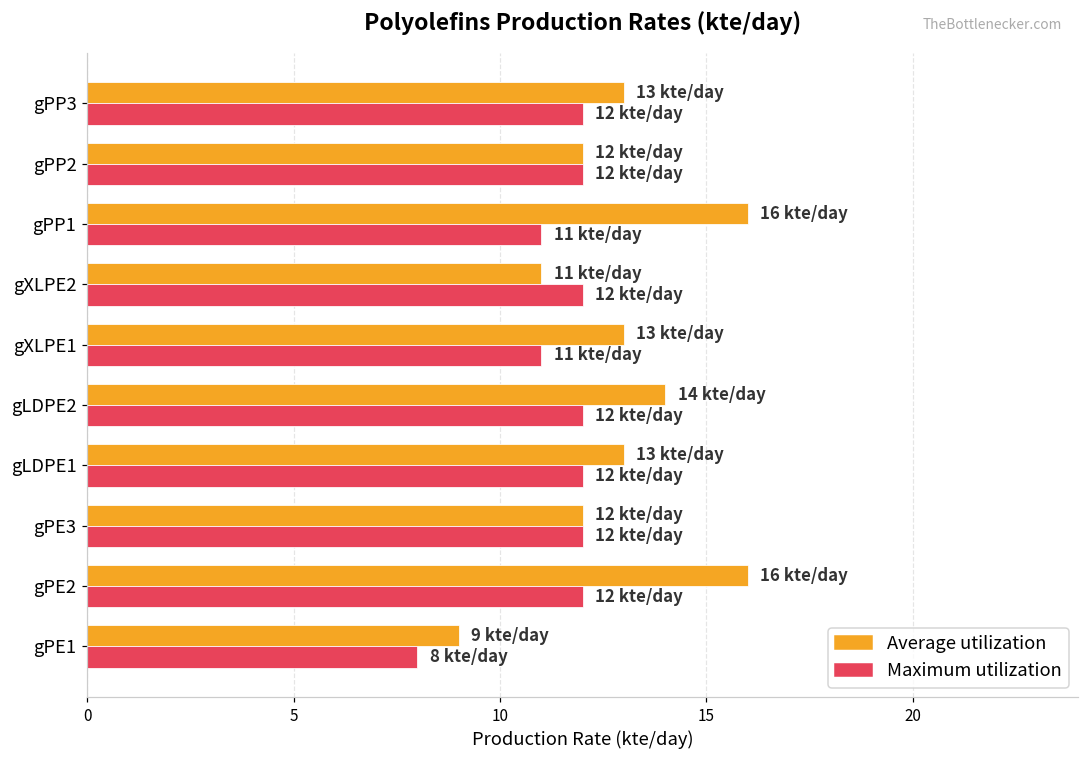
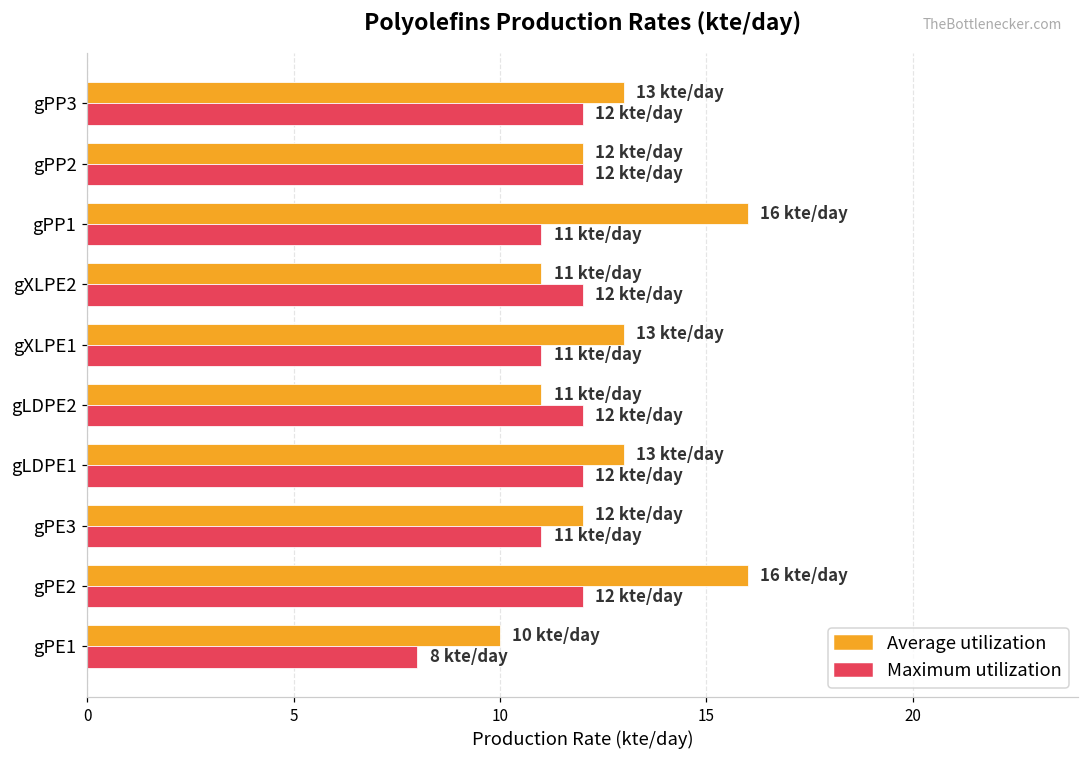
  {
    "Average utilization": {
      "gPP3": 13,
      "gPP2": 12,
      "gPP1": 16,
      "gXLPE2": 11,
      "gXLPE1": 13,
-     "gLDPE2": 14,
+     "gLDPE2": 11,
      "gLDPE1": 13,
      "gPE3": 12,
      "gPE2": 16,
-     "gPE1": 9
+     "gPE1": 10
    },
    "Maximum utilization": {
      "gPP3": 12,
      "gPP2": 12,
      "gPP1": 11,
      "gXLPE2": 12,
      "gXLPE1": 11,
      "gLDPE2": 12,
      "gLDPE1": 12,
-     "gPE3": 12,
+     "gPE3": 11,
      "gPE2": 12,
      "gPE1": 8
    }
  }
